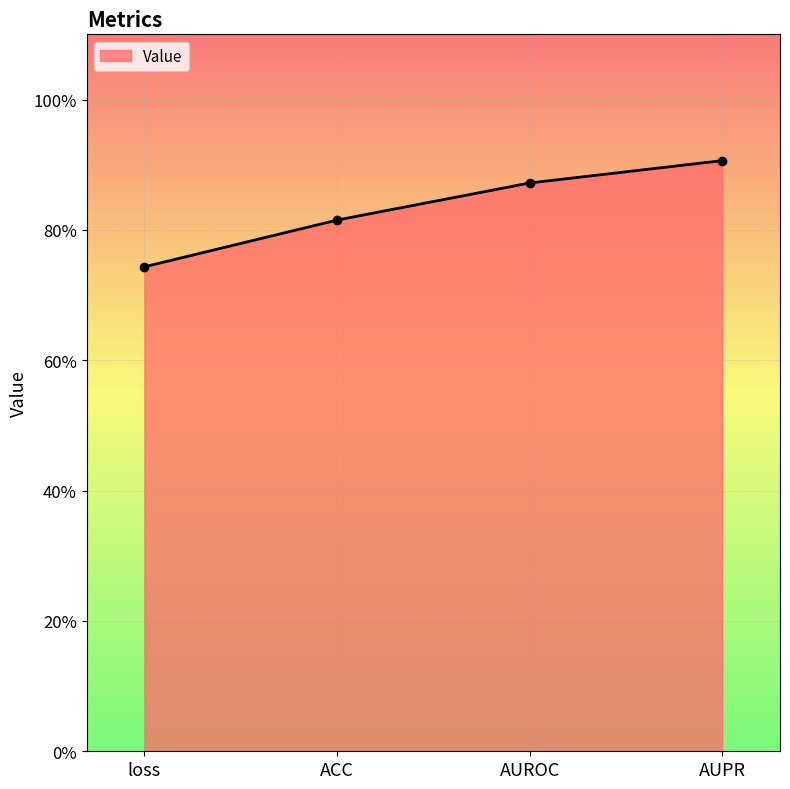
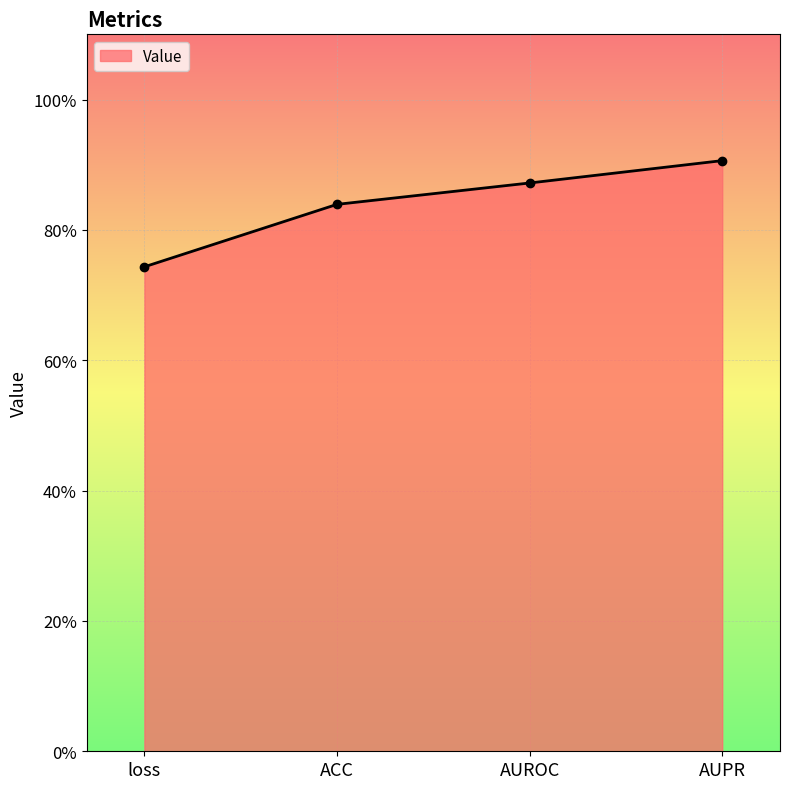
  {
    "loss": "74%",
-   "ACC": "81%",
+   "ACC": "84%",
    "AUROC": "87%",
    "AUPR": "91%"
  }
